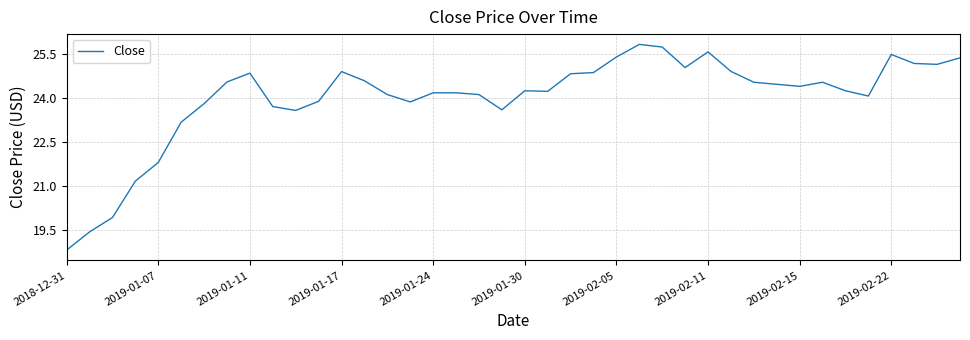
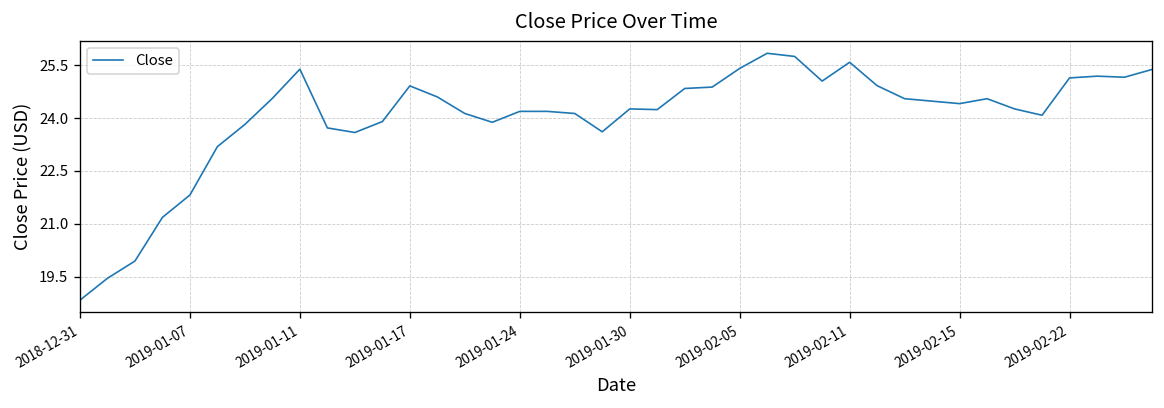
  {
    "2018-12-31": 18.8,
    "2019-01-07": 21.8,
-   "2019-01-11": 24.9,
+   "2019-01-11": 25.4,
    "2019-01-17": 24.9,
    "2019-01-24": 24.2,
    "2019-01-30": 24.3,
    "2019-02-05": 25.4,
    "2019-02-11": 25.6,
    "2019-02-15": 24.4,
-   "2019-02-22": 25.5
+   "2019-02-22": 25.1
  }
